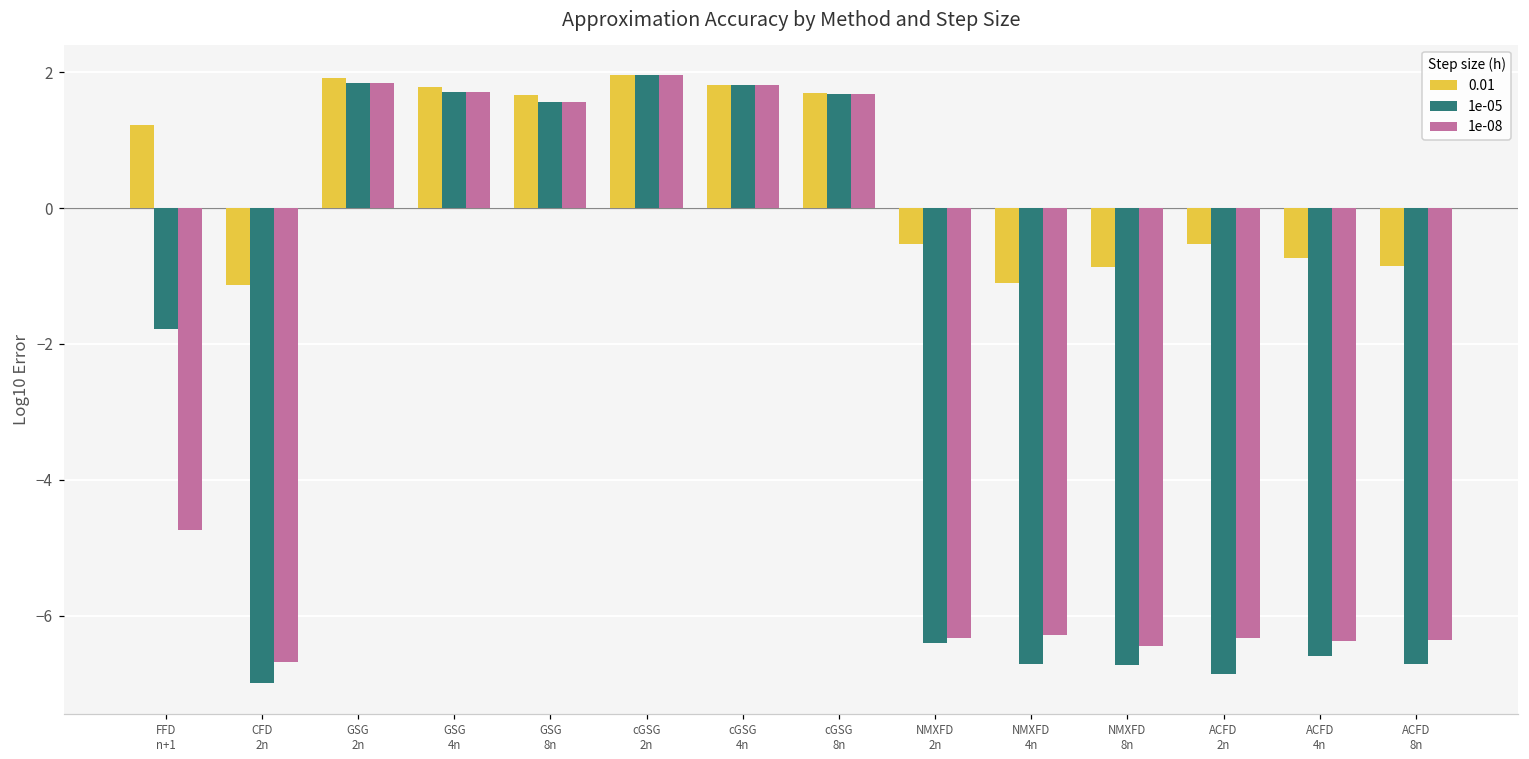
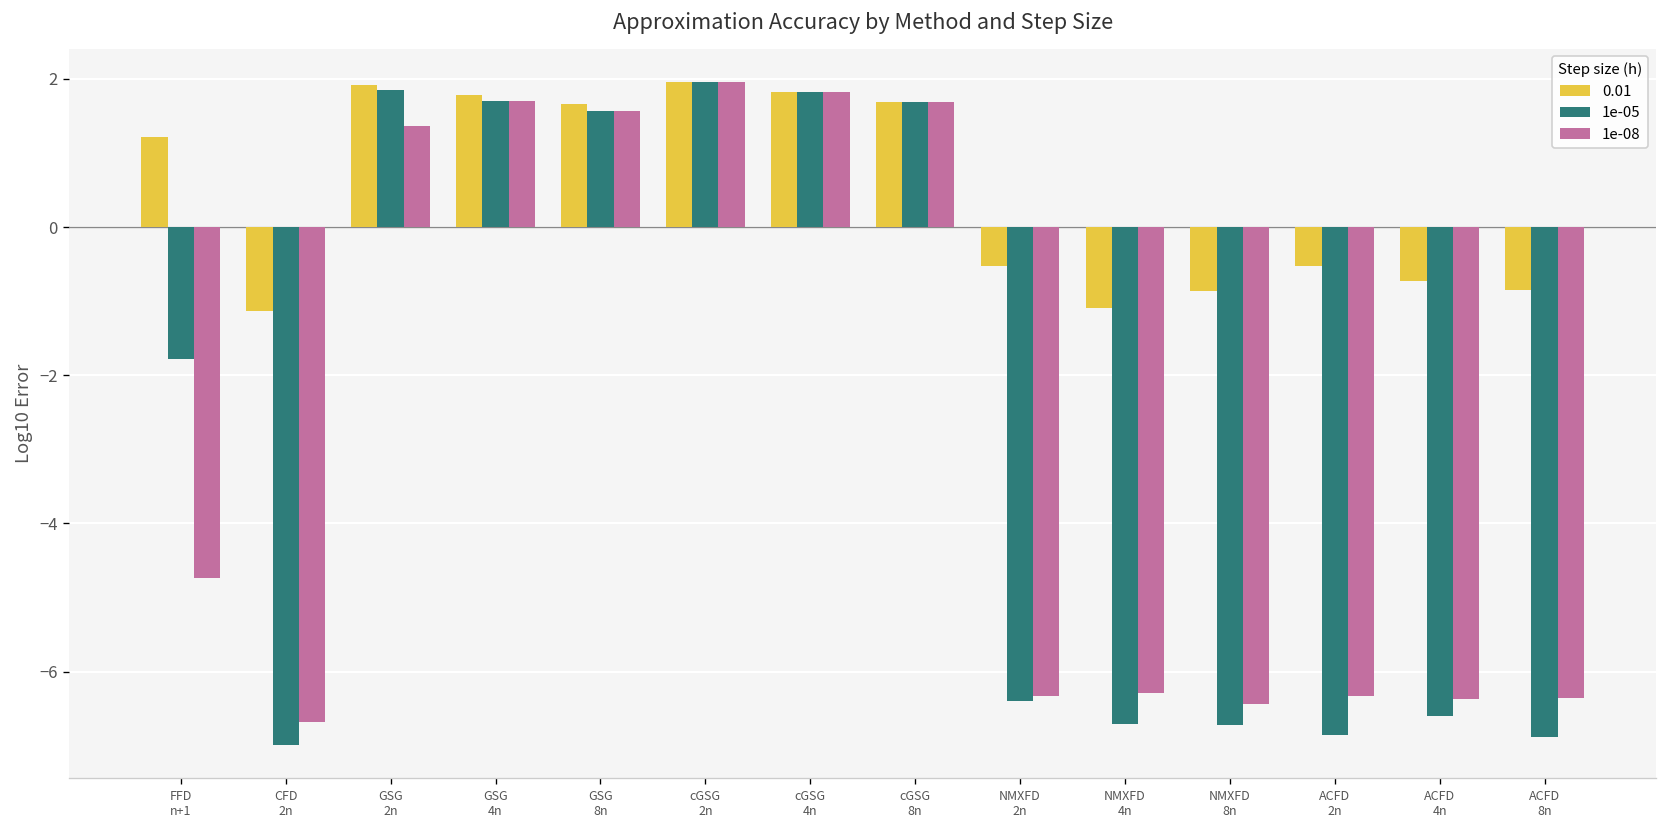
  {
    "0.01": {
      "FFD n+1": 1.2,
      "CFD 2n": -1.1,
      "GSG 2n": 1.9,
      "GSG 4n": 1.8,
      "GSG 8n": 1.7,
      "cGSG 2n": 2.0,
      "cGSG 4n": 1.8,
      "cGSG 8n": 1.7,
      "NMXFD 2n": -0.5,
      "NMXFD 4n": -1.1,
      "NMXFD 8n": -0.9,
      "ACFD 2n": -0.5,
      "ACFD 4n": -0.7,
      "ACFD 8n": -0.9
    },
    "1e-05": {
      "FFD n+1": -1.8,
      "CFD 2n": -7.0,
      "GSG 2n": 1.8,
      "GSG 4n": 1.7,
      "GSG 8n": 1.6,
      "cGSG 2n": 2.0,
      "cGSG 4n": 1.8,
      "cGSG 8n": 1.7,
      "NMXFD 2n": -6.4,
      "NMXFD 4n": -6.7,
      "NMXFD 8n": -6.7,
      "ACFD 2n": -6.9,
      "ACFD 4n": -6.6,
-     "ACFD 8n": -6.7
+     "ACFD 8n": -6.9
    },
    "1e-08": {
      "FFD n+1": -4.7,
      "CFD 2n": -6.7,
-     "GSG 2n": 1.8,
+     "GSG 2n": 1.4,
      "GSG 4n": 1.7,
      "GSG 8n": 1.6,
      "cGSG 2n": 2.0,
      "cGSG 4n": 1.8,
      "cGSG 8n": 1.7,
      "NMXFD 2n": -6.3,
      "NMXFD 4n": -6.3,
      "NMXFD 8n": -6.4,
      "ACFD 2n": -6.3,
      "ACFD 4n": -6.4,
      "ACFD 8n": -6.4
    }
  }
